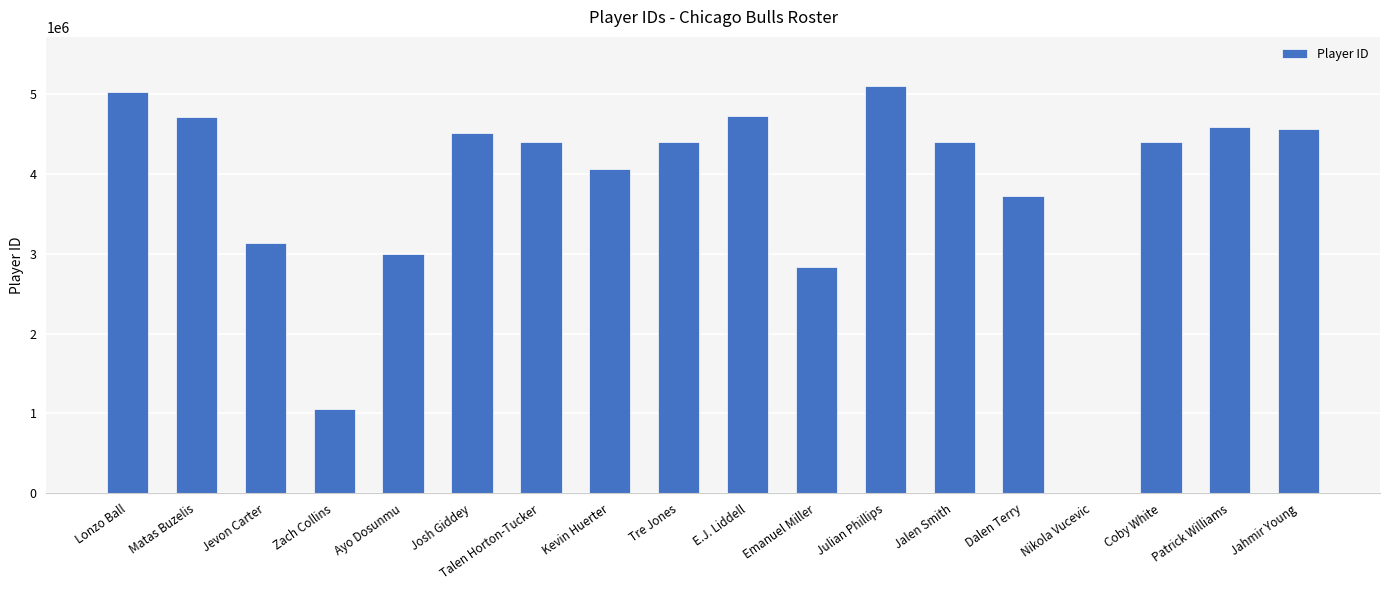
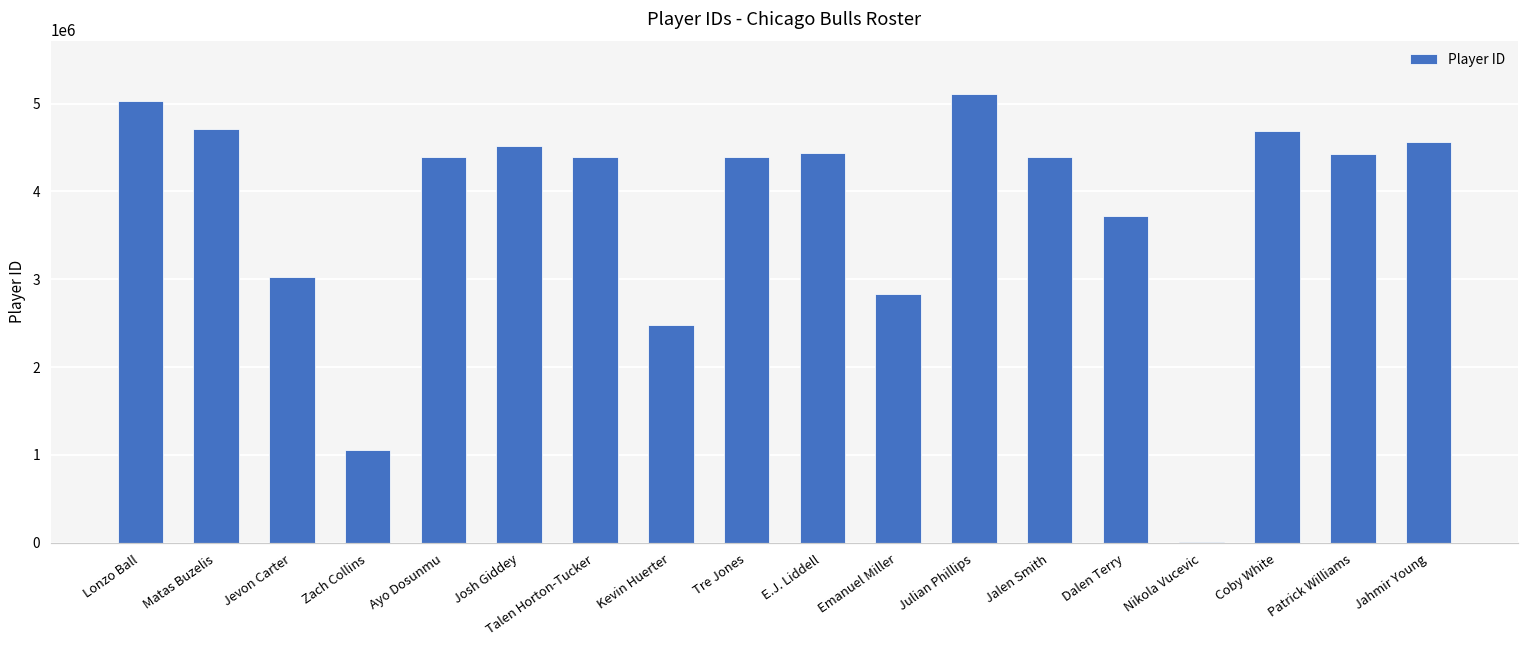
  {
    "Lonzo Ball": 5000000,
    "Matas Buzelis": 4700000,
-   "Jevon Carter": 3100000,
+   "Jevon Carter": 3000000,
    "Zach Collins": 1100000,
-   "Ayo Dosunmu": 3000000,
+   "Ayo Dosunmu": 4400000,
    "Josh Giddey": 4500000,
    "Talen Horton-Tucker": 4400000,
-   "Kevin Huerter": 4100000,
+   "Kevin Huerter": 2500000,
    "Tre Jones": 4400000,
-   "E.J. Liddell": 4700000,
+   "E.J. Liddell": 4400000,
    "Emanuel Miller": 2800000,
    "Julian Phillips": 5100000,
    "Jalen Smith": 4400000,
    "Dalen Terry": 3700000,
-   "Coby White": 4400000,
-   "Patrick Williams": 4600000,
+   "Coby White": 4700000,
+   "Patrick Williams": 4400000,
    "Jahmir Young": 4600000
  }
